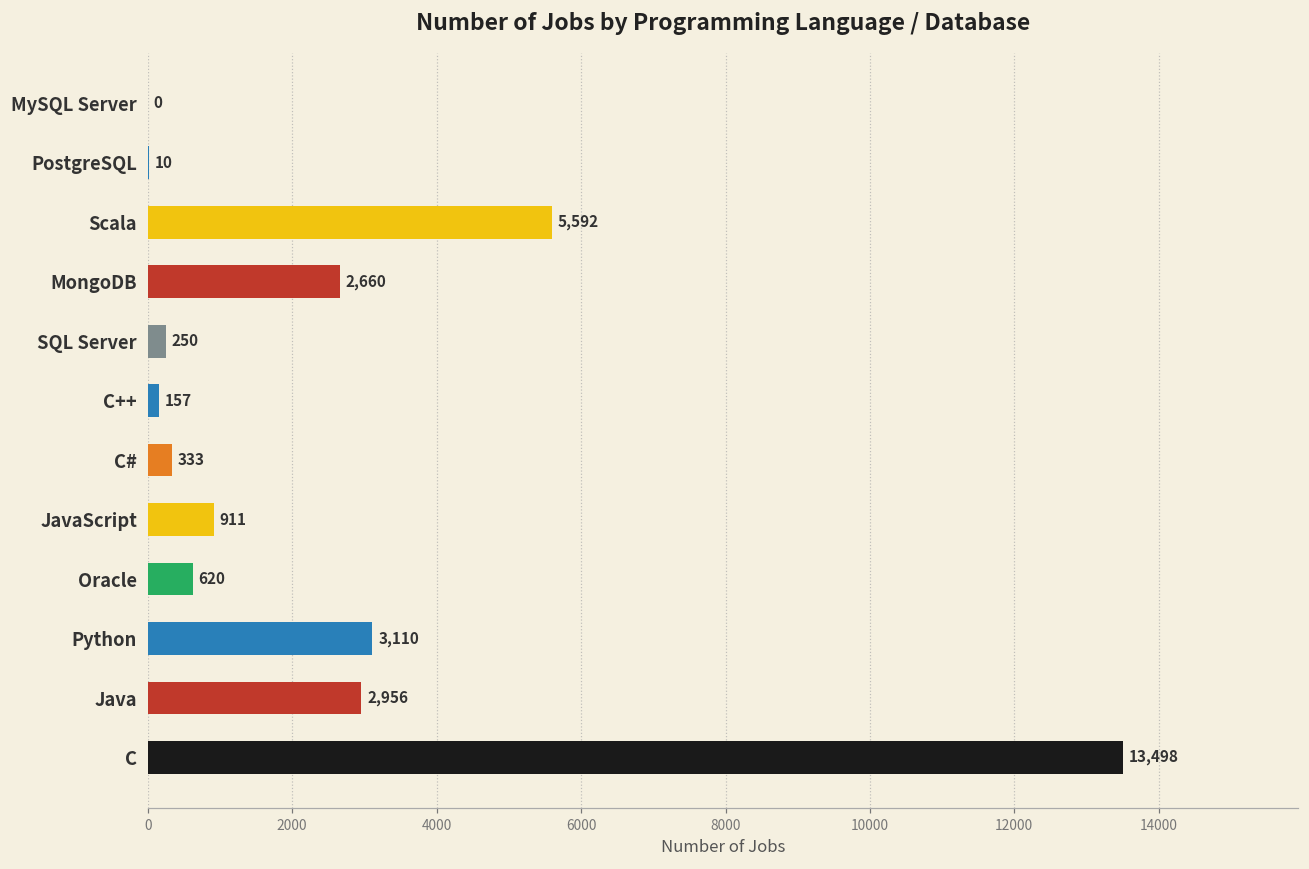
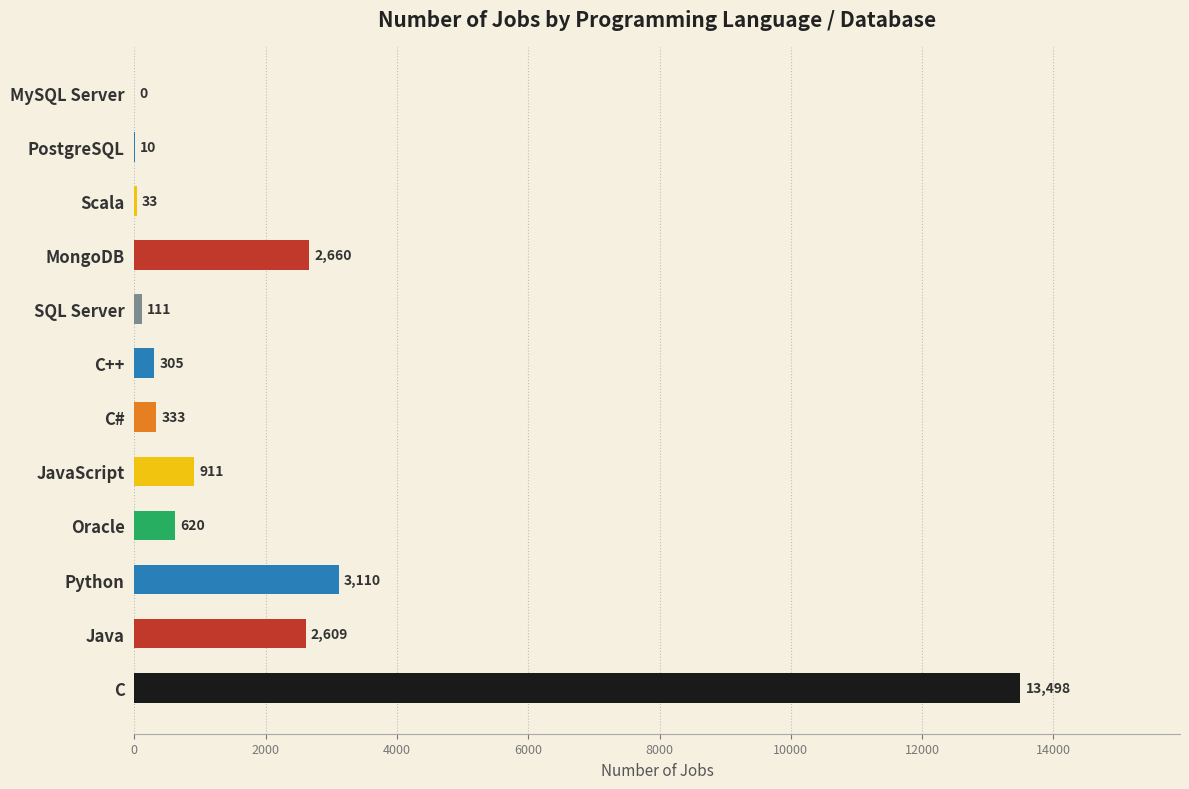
  {
    "MySQL Server": "0",
    "PostgreSQL": "10",
-   "Scala": "5,592",
+   "Scala": "33",
    "MongoDB": "2,660",
-   "SQL Server": "250",
-   "C++": "157",
+   "SQL Server": "111",
+   "C++": "305",
    "C#": "333",
    "JavaScript": "911",
    "Oracle": "620",
    "Python": "3,110",
-   "Java": "2,956",
+   "Java": "2,609",
    "C": "13,498"
  }
